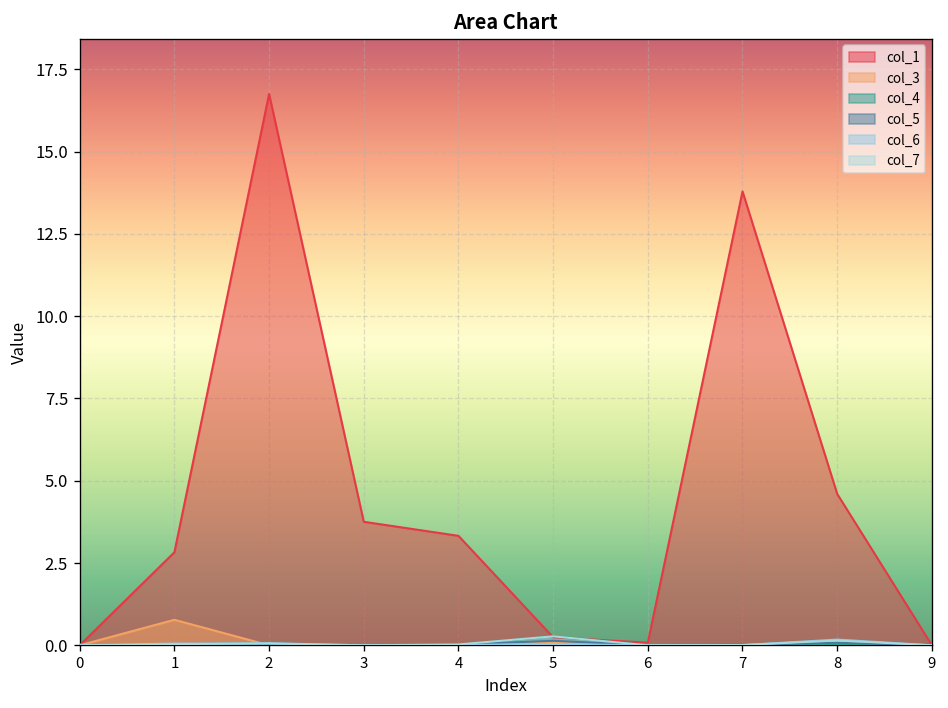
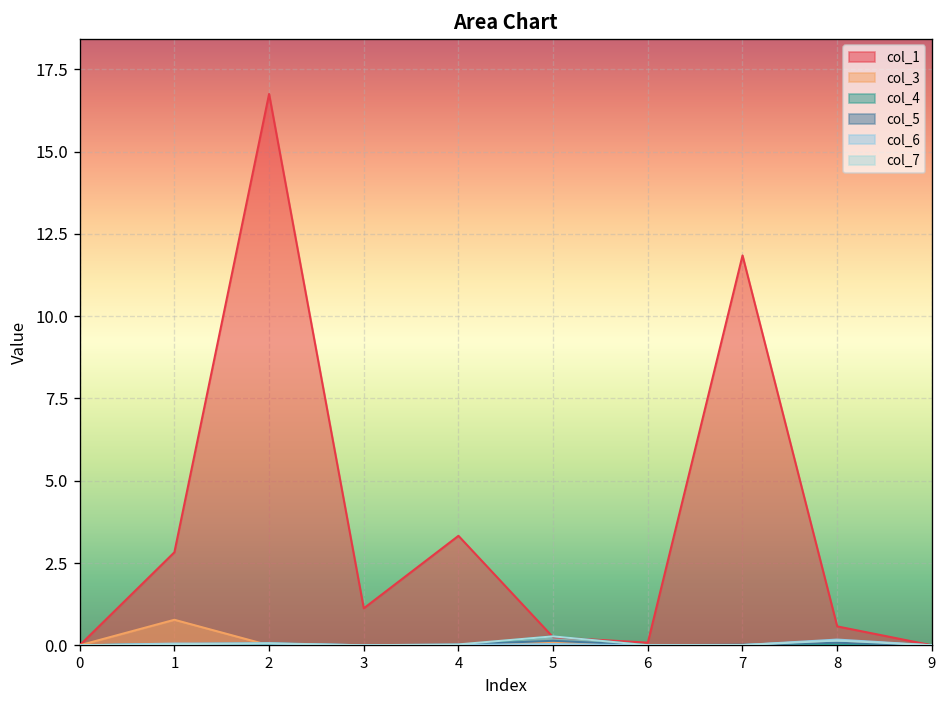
  {
    "col_1": {
      "1": 2.8,
      "2": 16.8,
-     "3": 3.8,
+     "3": 1.1,
      "4": 3.3,
-     "7": 13.8,
-     "8": 4.6
+     "7": 11.8,
+     "8": 0.6
    },
    "col_3": {
      "1": 0.8
    }
  }
